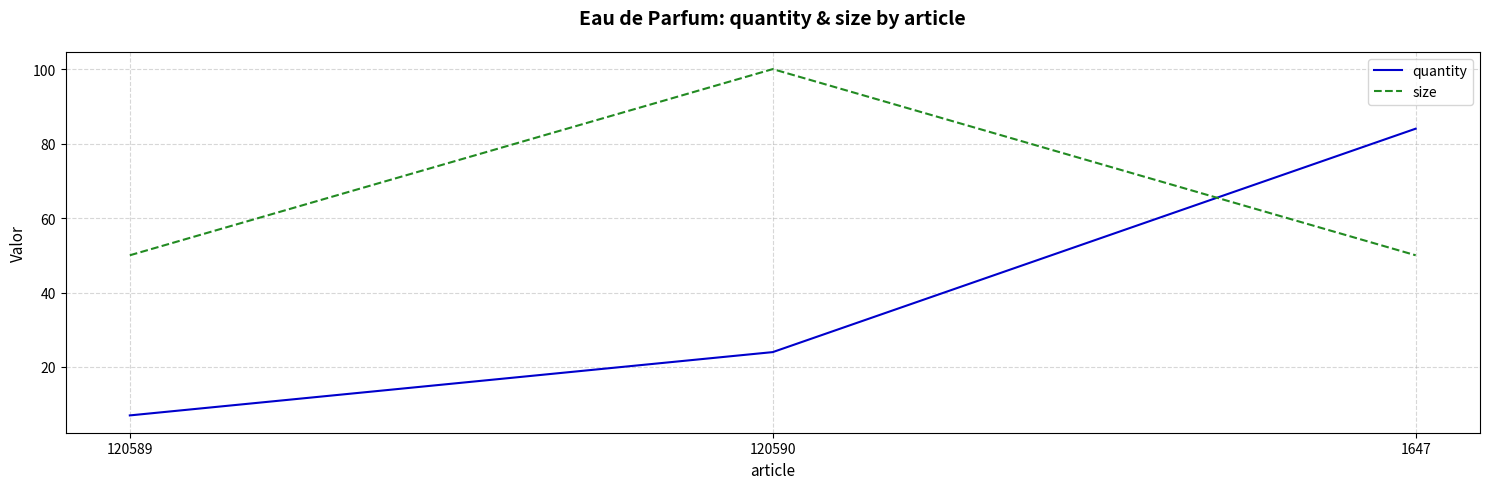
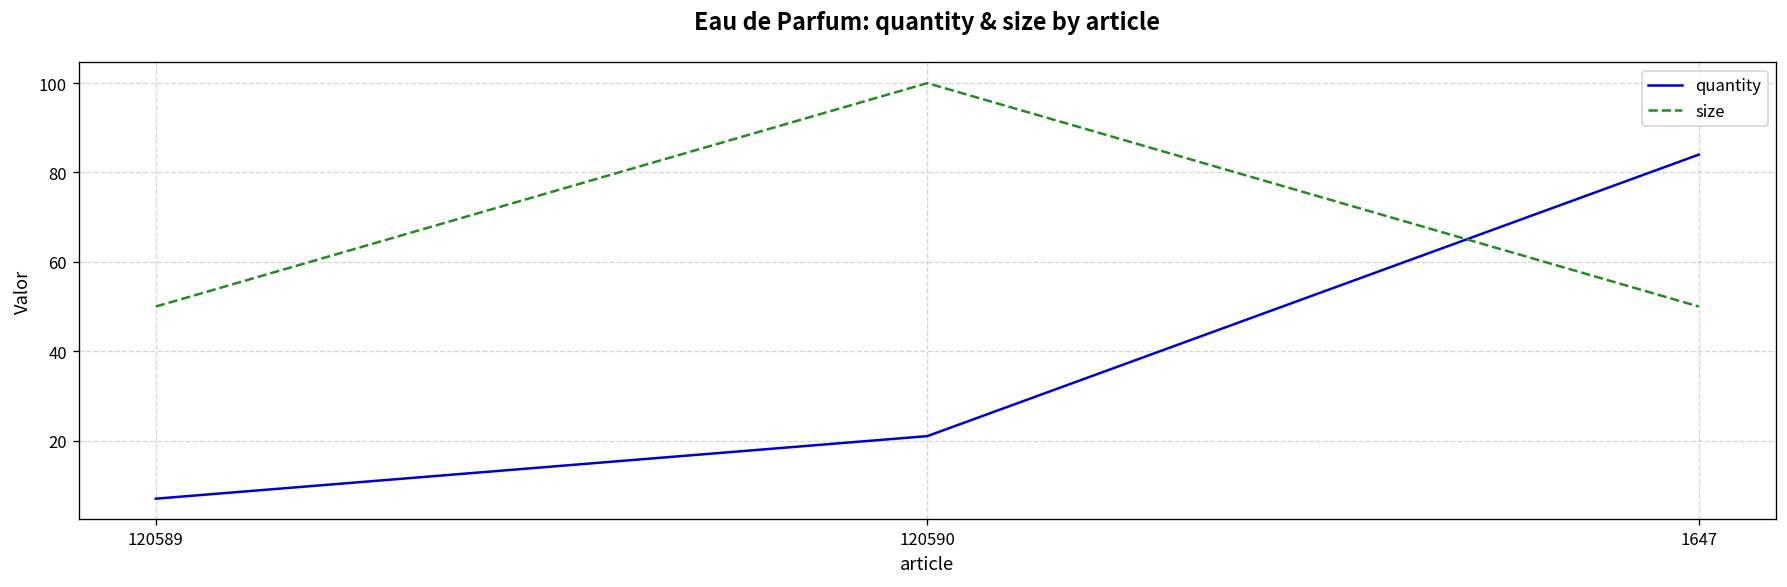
  {
    "quantity": {
      "120589": 7,
-     "120590": 24,
+     "120590": 21,
      "1647": 84
    },
    "size": {
      "120589": 50,
      "120590": 100,
      "1647": 50
    }
  }
